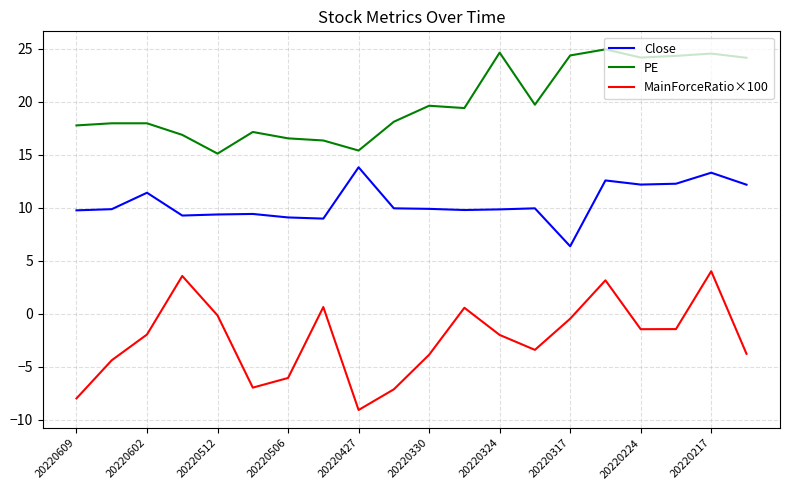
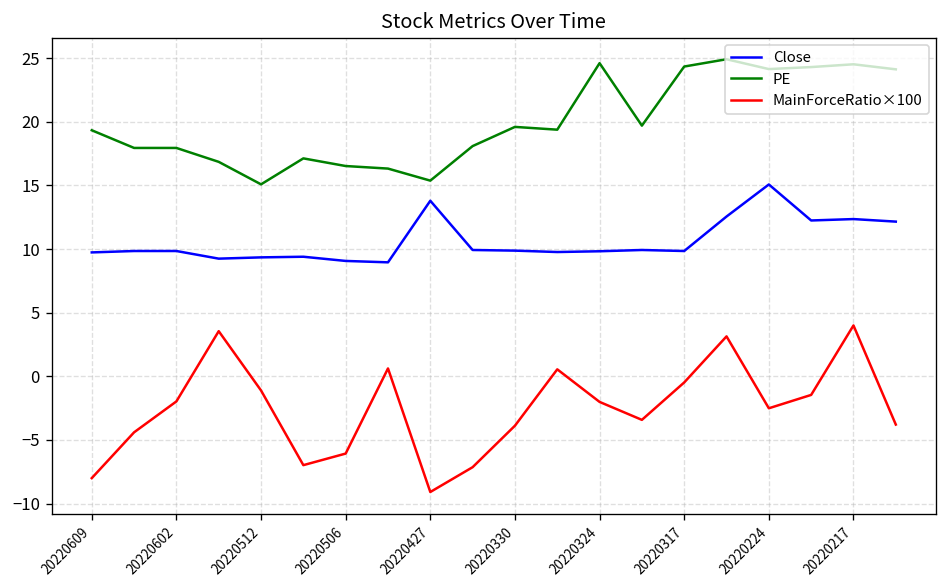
  {
    "Close": {
      "20220609": 9.7,
-     "20220602": 11.4,
+     "20220602": 9.9,
      "20220512": 9.4,
      "20220506": 9.1,
      "20220427": 13.8,
      "20220330": 9.9,
      "20220324": 9.8,
-     "20220317": 6.4,
-     "20220224": 12.2,
-     "20220217": 13.3
+     "20220317": 9.9,
+     "20220224": 15.1,
+     "20220217": 12.4
    },
    "PE": {
-     "20220609": 17.8,
+     "20220609": 19.3,
      "20220602": 18.0,
      "20220512": 15.1,
      "20220506": 16.5,
      "20220427": 15.4,
      "20220330": 19.6,
      "20220324": 24.6,
      "20220317": 24.3
    },
    "MainForceRatio×100": {
      "20220609": -8.0,
      "20220602": -2.0,
-     "20220512": -0.2,
+     "20220512": -1.1,
      "20220506": -6.1,
      "20220427": -9.1,
      "20220330": -3.9,
      "20220324": -2.0,
      "20220317": -0.5,
-     "20220224": -1.5,
+     "20220224": -2.5,
      "20220217": 4.0
    }
  }
